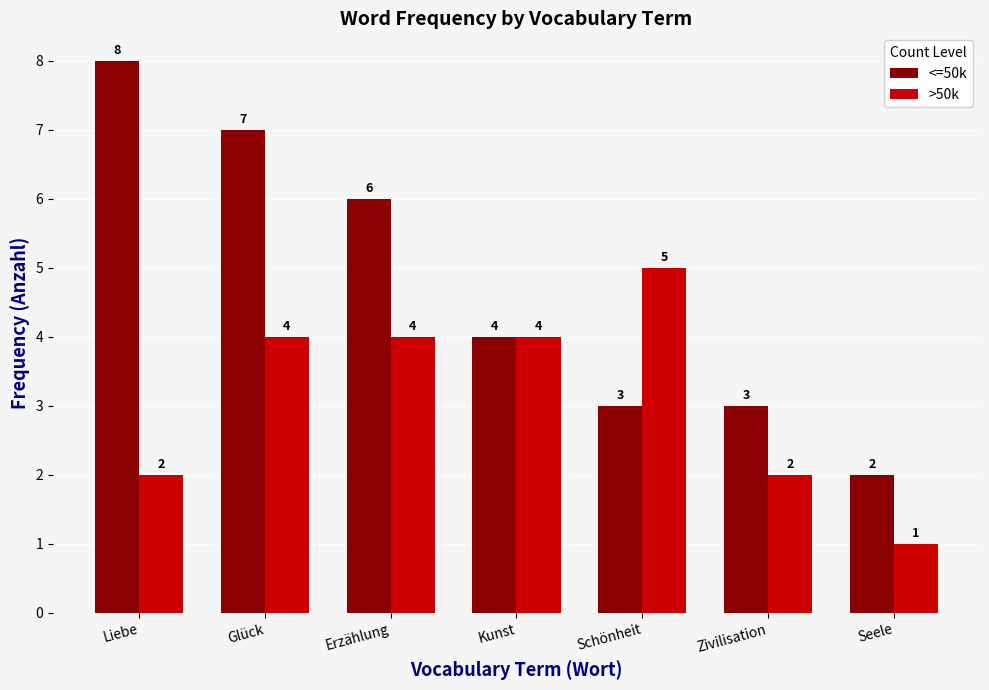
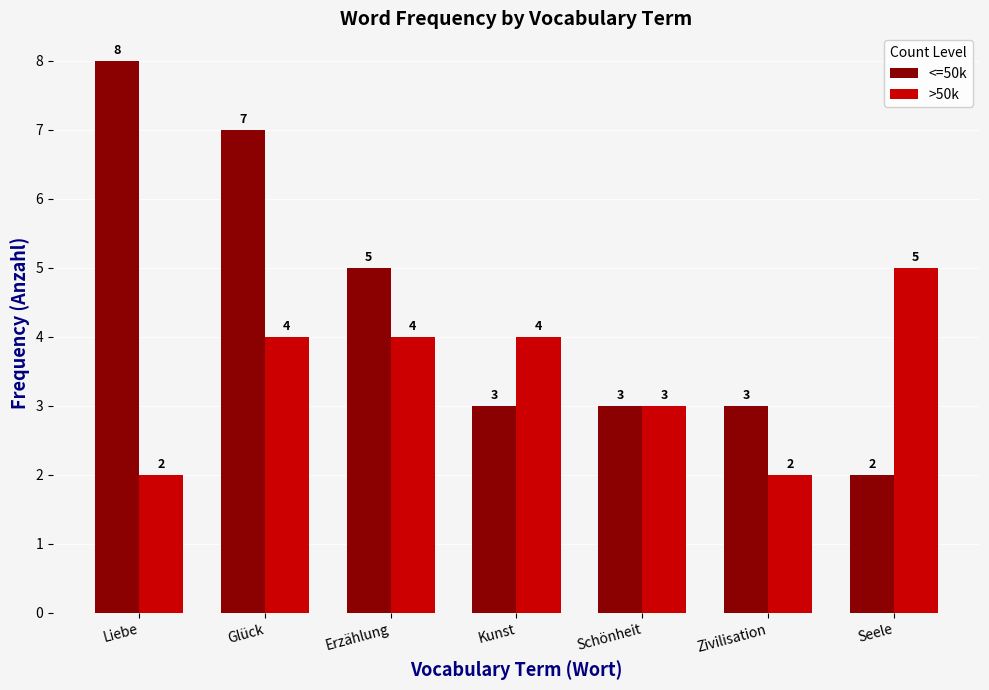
  {
    "<=50k": {
      "Liebe": 8,
      "Glück": 7,
-     "Erzählung": 6,
-     "Kunst": 4,
+     "Erzählung": 5,
+     "Kunst": 3,
      "Schönheit": 3,
      "Zivilisation": 3,
      "Seele": 2
    },
    ">50k": {
      "Liebe": 2,
      "Glück": 4,
      "Erzählung": 4,
      "Kunst": 4,
-     "Schönheit": 5,
+     "Schönheit": 3,
      "Zivilisation": 2,
-     "Seele": 1
+     "Seele": 5
    }
  }
